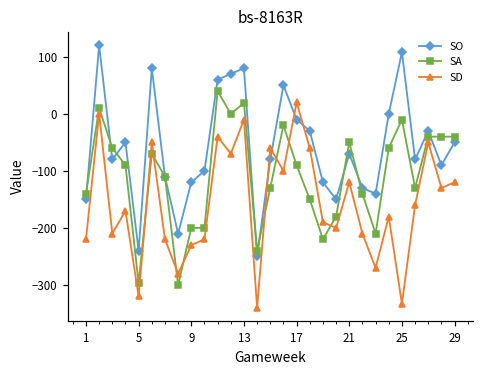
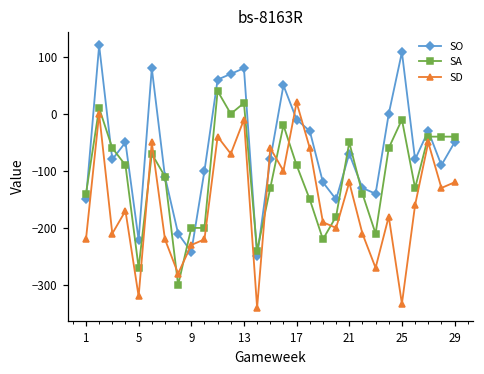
  {
    "SO": {
      "1": -150,
-     "5": -240,
-     "9": -120,
+     "5": -220,
+     "9": -240,
      "13": 80,
      "17": -10,
      "21": -70,
      "25": 110,
      "29": -50
    },
    "SA": {
      "1": -140,
-     "5": -300,
+     "5": -270,
      "9": -200,
      "13": 20,
      "17": -90,
      "21": -50,
      "25": -10,
      "29": -40
    },
    "SD": {
      "1": -220,
      "5": -320,
      "9": -230,
      "13": -10,
      "17": 20,
      "21": -120,
      "25": -330,
      "29": -120
    }
  }
